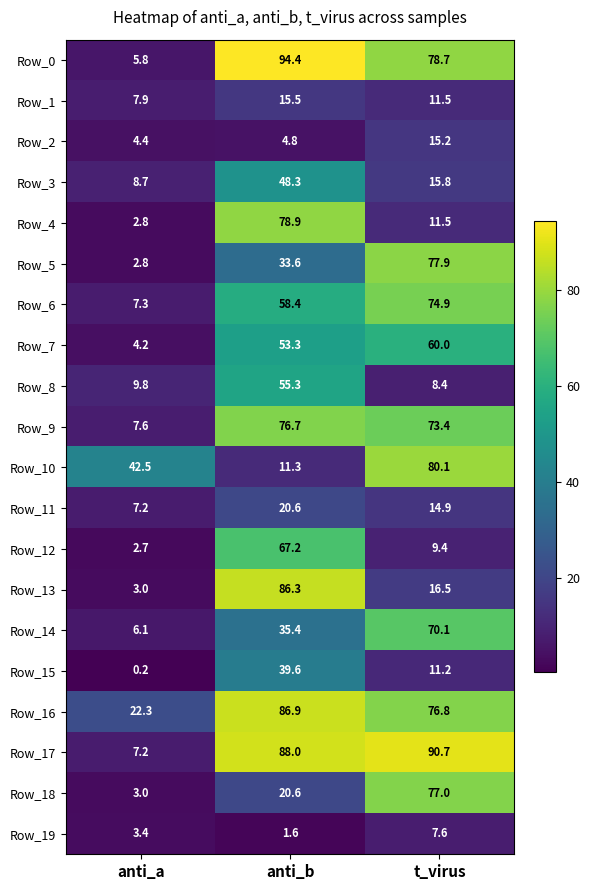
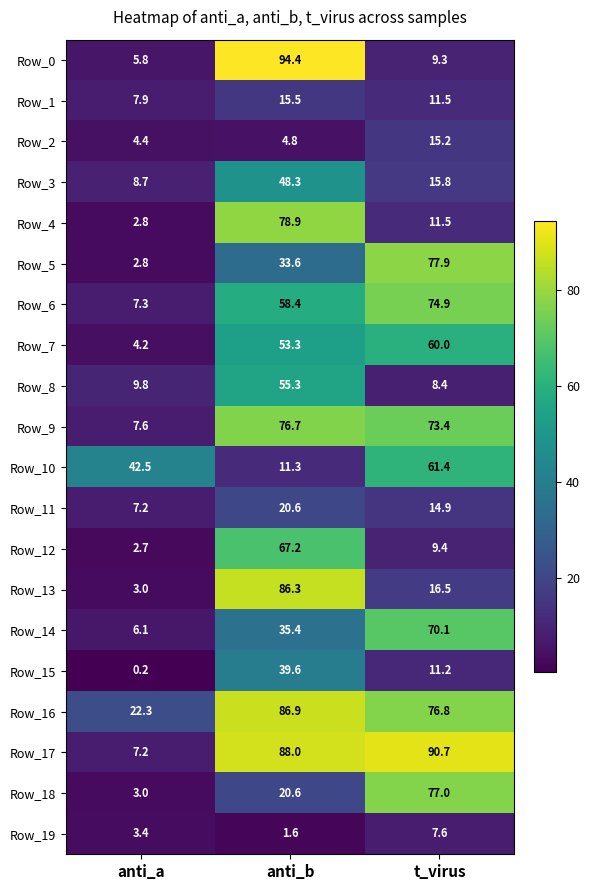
  {
    "Row_0": {
      "anti_a": 5.8,
      "anti_b": 94.4,
-     "t_virus": 78.7
+     "t_virus": 9.3
    },
    "Row_1": {
      "anti_a": 7.9,
      "anti_b": 15.5,
      "t_virus": 11.5
    },
    "Row_2": {
      "anti_a": 4.4,
      "anti_b": 4.8,
      "t_virus": 15.2
    },
    "Row_3": {
      "anti_a": 8.7,
      "anti_b": 48.3,
      "t_virus": 15.8
    },
    "Row_4": {
      "anti_a": 2.8,
      "anti_b": 78.9,
      "t_virus": 11.5
    },
    "Row_5": {
      "anti_a": 2.8,
      "anti_b": 33.6,
      "t_virus": 77.9
    },
    "Row_6": {
      "anti_a": 7.3,
      "anti_b": 58.4,
      "t_virus": 74.9
    },
    "Row_7": {
      "anti_a": 4.2,
      "anti_b": 53.3,
      "t_virus": 60.0
    },
    "Row_8": {
      "anti_a": 9.8,
      "anti_b": 55.3,
      "t_virus": 8.4
    },
    "Row_9": {
      "anti_a": 7.6,
      "anti_b": 76.7,
      "t_virus": 73.4
    },
    "Row_10": {
      "anti_a": 42.5,
      "anti_b": 11.3,
-     "t_virus": 80.1
+     "t_virus": 61.4
    },
    "Row_11": {
      "anti_a": 7.2,
      "anti_b": 20.6,
      "t_virus": 14.9
    },
    "Row_12": {
      "anti_a": 2.7,
      "anti_b": 67.2,
      "t_virus": 9.4
    },
    "Row_13": {
      "anti_a": 3.0,
      "anti_b": 86.3,
      "t_virus": 16.5
    },
    "Row_14": {
      "anti_a": 6.1,
      "anti_b": 35.4,
      "t_virus": 70.1
    },
    "Row_15": {
      "anti_a": 0.2,
      "anti_b": 39.6,
      "t_virus": 11.2
    },
    "Row_16": {
      "anti_a": 22.3,
      "anti_b": 86.9,
      "t_virus": 76.8
    },
    "Row_17": {
      "anti_a": 7.2,
      "anti_b": 88.0,
      "t_virus": 90.7
    },
    "Row_18": {
      "anti_a": 3.0,
      "anti_b": 20.6,
      "t_virus": 77.0
    },
    "Row_19": {
      "anti_a": 3.4,
      "anti_b": 1.6,
      "t_virus": 7.6
    }
  }
